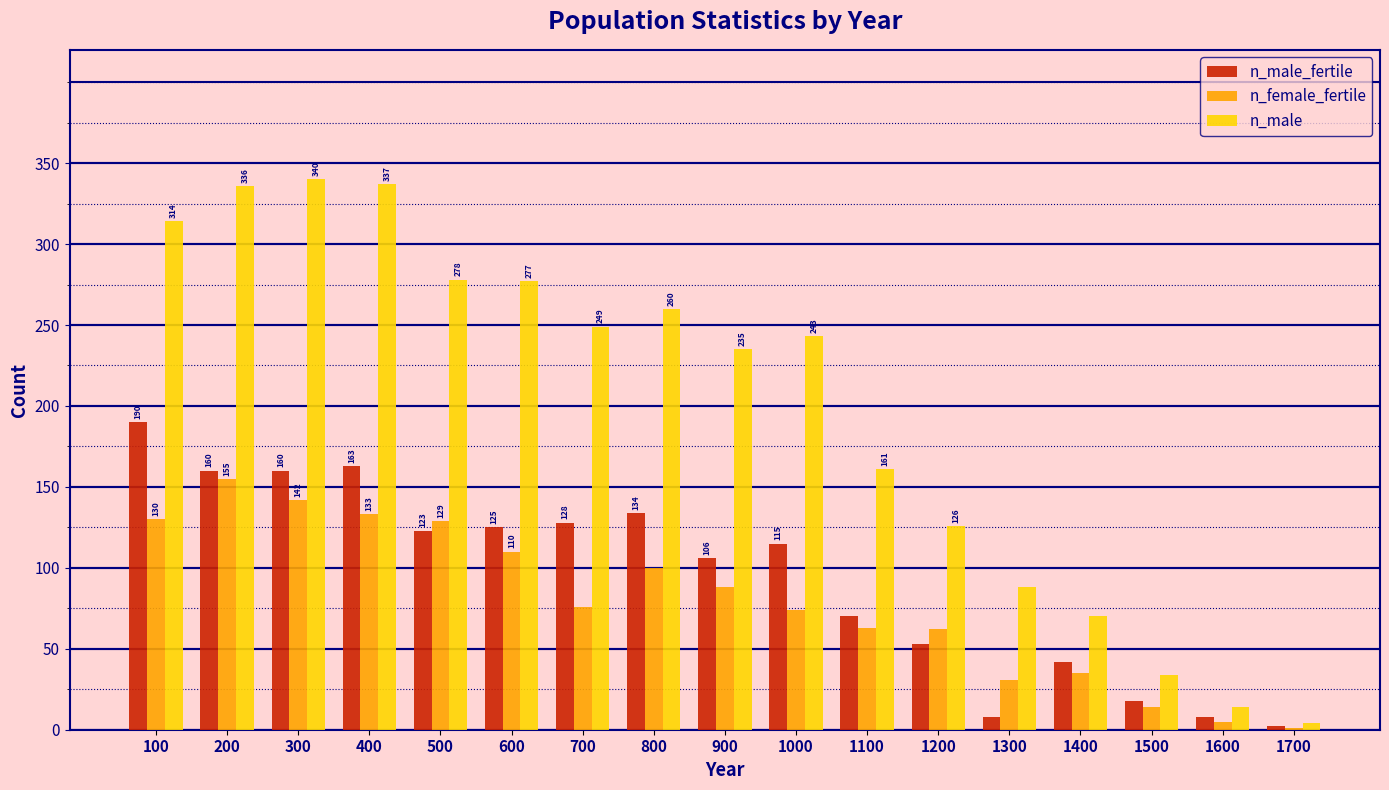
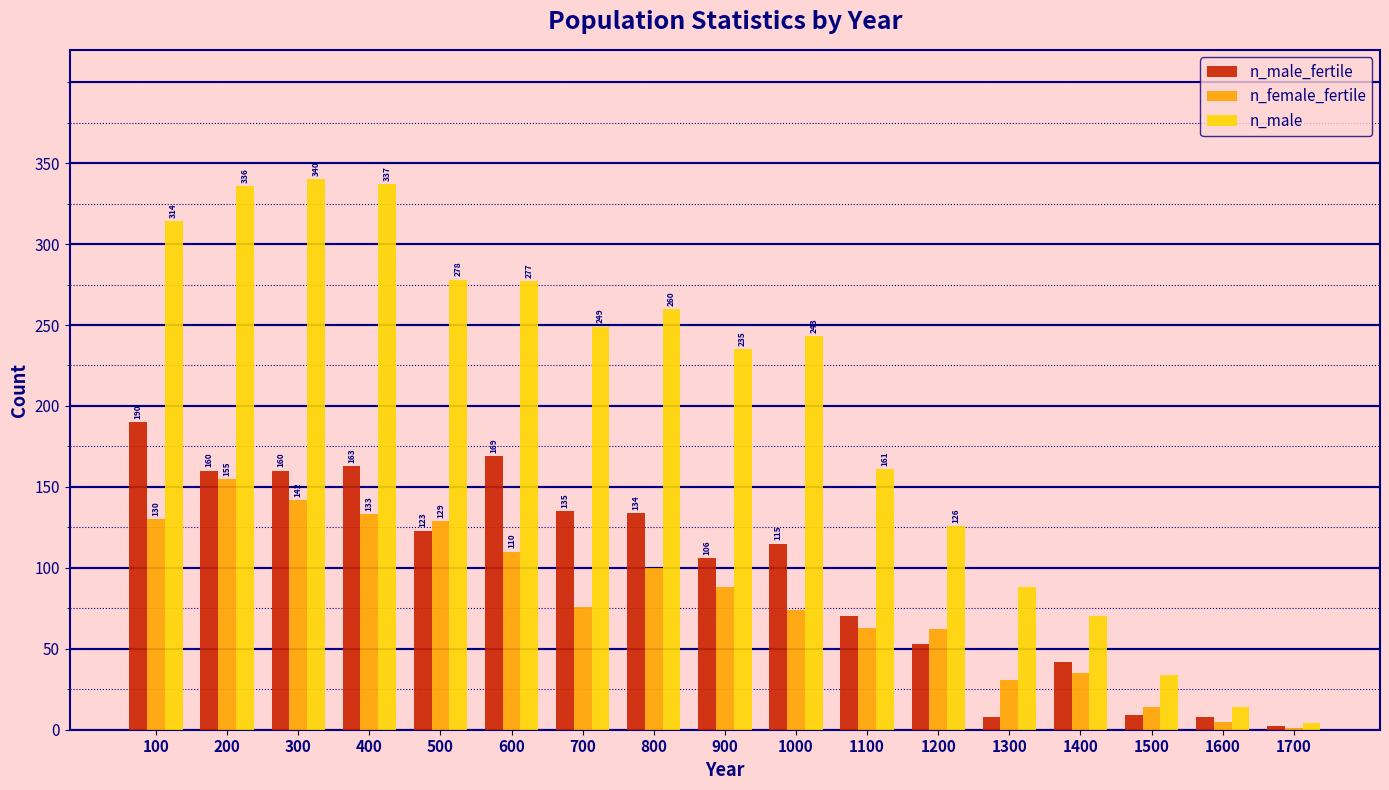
  {
    "n_male_fertile": {
      "100": 190,
      "200": 160,
      "300": 160,
      "400": 163,
      "500": 123,
-     "600": 125,
-     "700": 128,
+     "600": 169,
+     "700": 135,
      "800": 134,
      "900": 106,
      "1000": 115,
-     "1500": 18
+     "1500": 9
    }
  }
